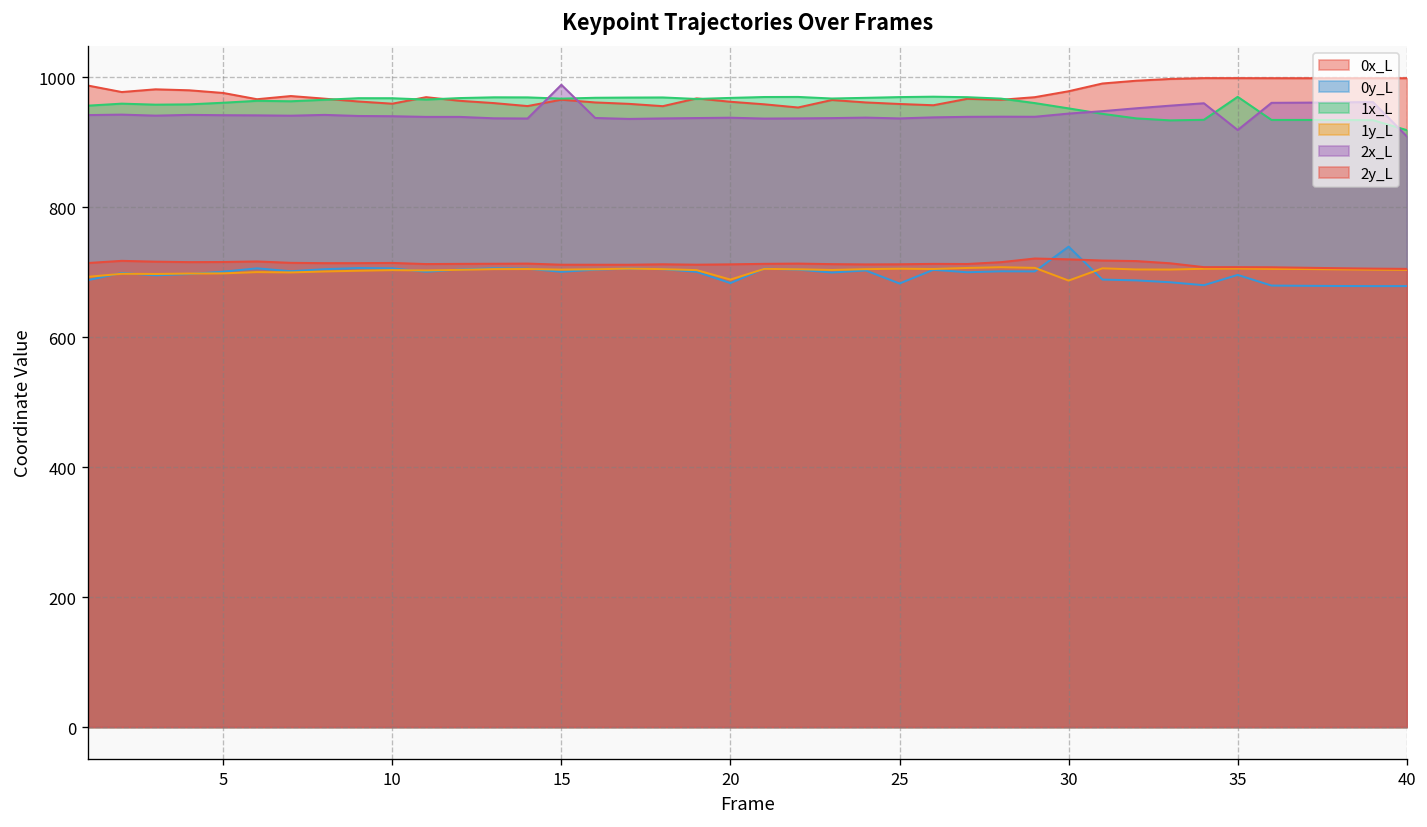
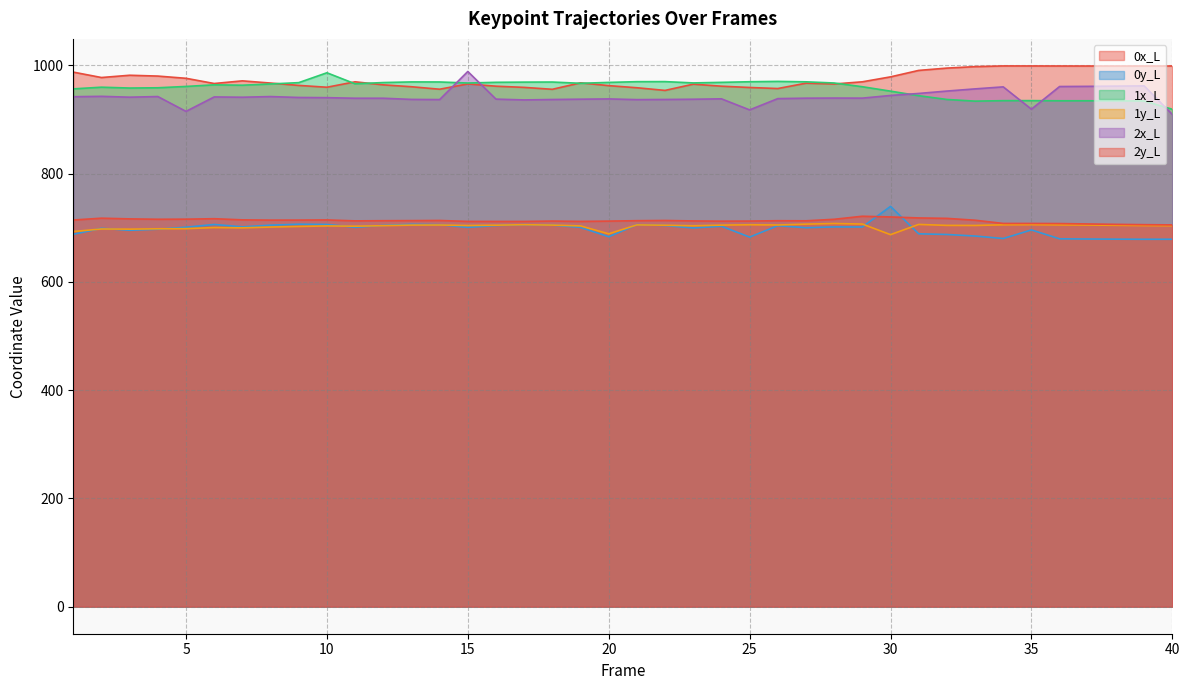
  {
    "0y_L": {
      "20": 680,
      "25": 680,
      "30": 740,
      "35": 700,
      "40": 680
    },
    "1x_L": {
      "5": 960,
-     "10": 970,
+     "10": 990,
      "20": 970,
      "25": 970,
      "30": 950,
-     "35": 970,
+     "35": 930,
      "40": 920
    },
    "1y_L": {
      "20": 690,
      "25": 710,
      "30": 690
    },
    "2x_L": {
-     "5": 940,
+     "5": 920,
      "10": 940,
      "15": 990,
      "20": 940,
-     "25": 940,
+     "25": 920,
      "30": 940,
      "35": 920,
      "40": 910
    }
  }
